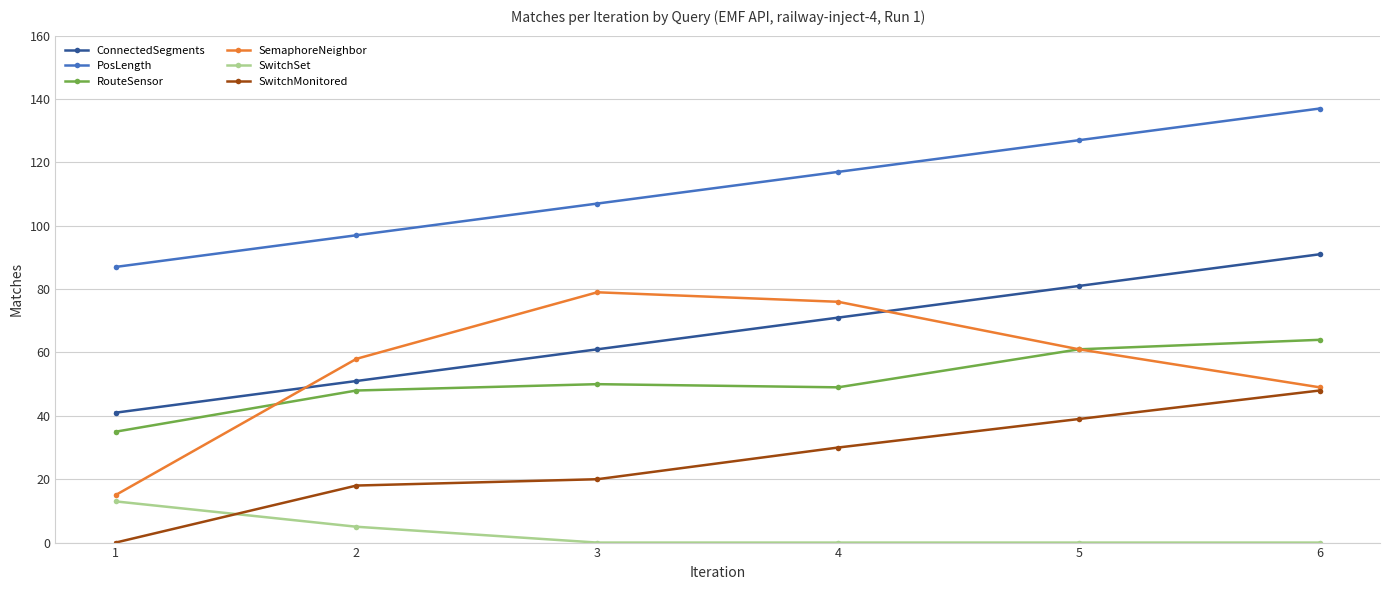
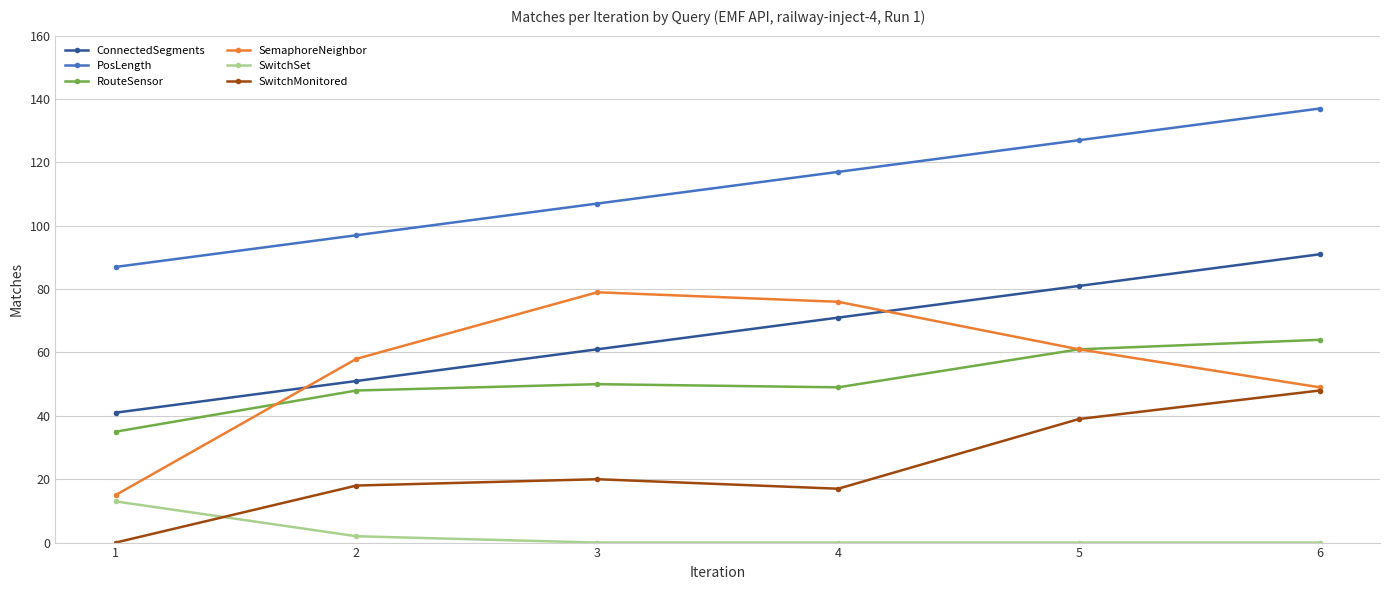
  {
    "RouteSensor": {
      "1": 35,
      "2": 48,
      "3": 50,
      "4": 49,
      "6": 64
    },
    "SemaphoreNeighbor": {
      "1": 15,
      "2": 58,
      "3": 79,
      "4": 76,
      "6": 49
    },
    "SwitchSet": {
      "1": 13,
-     "2": 5,
+     "2": 2,
      "3": 0,
      "4": 0,
      "5": 0,
      "6": 0
    },
    "SwitchMonitored": {
      "1": 0,
      "2": 18,
      "3": 20,
-     "4": 30,
+     "4": 17,
      "5": 39,
      "6": 48
    }
  }
